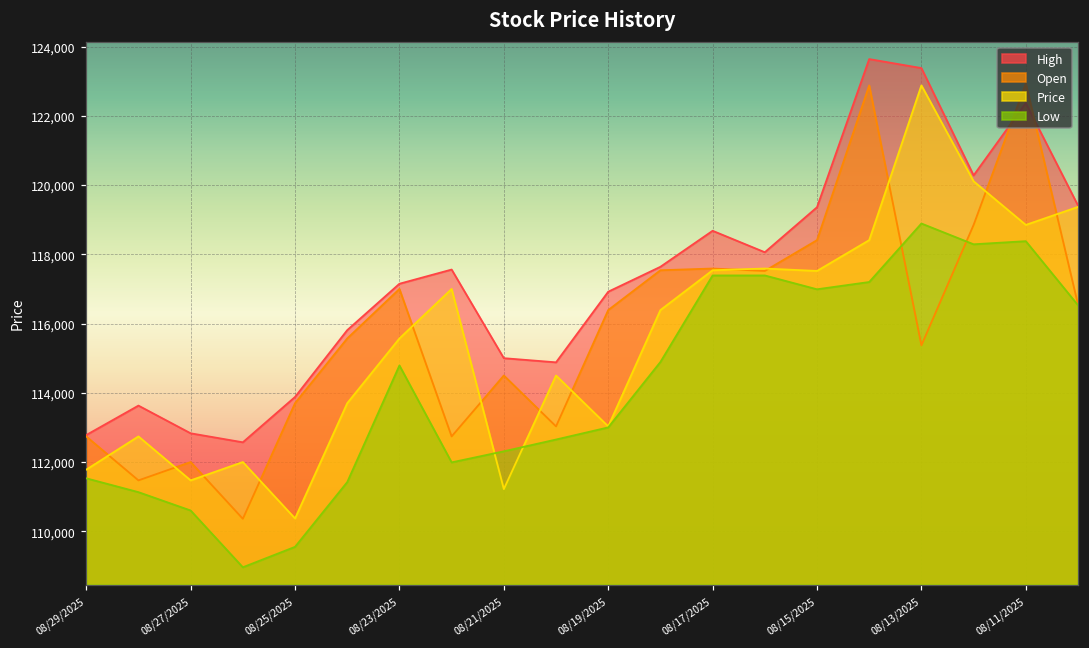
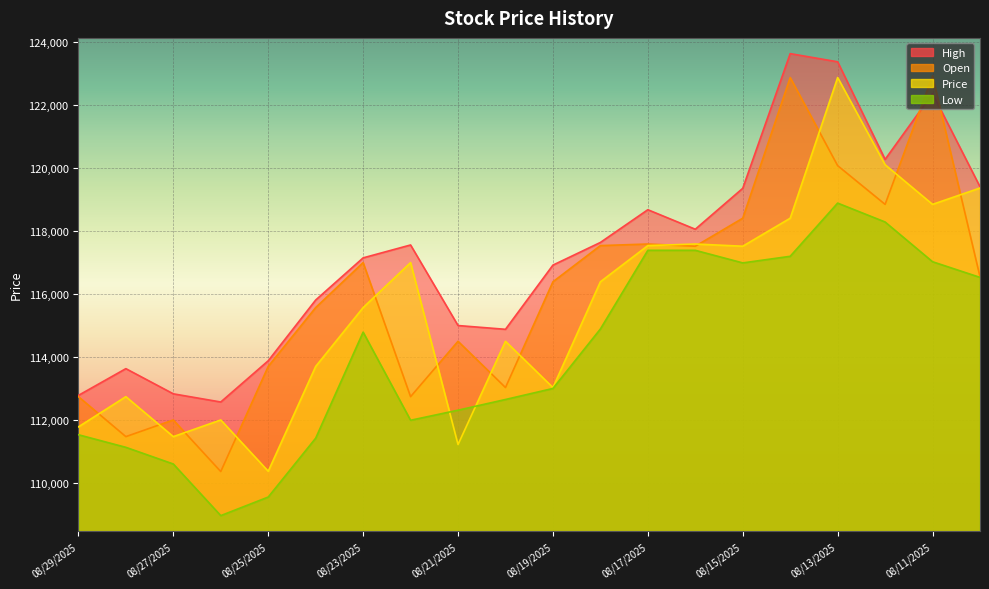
  {
    "High": {
      "08/27/2025": "112,800",
      "08/25/2025": "113,900",
      "08/23/2025": "117,200",
      "08/21/2025": "115,000",
      "08/19/2025": "116,900",
      "08/17/2025": "118,700",
      "08/15/2025": "119,400",
      "08/13/2025": "123,400"
    },
    "Open": {
      "08/27/2025": "112,000",
      "08/25/2025": "113,700",
      "08/23/2025": "117,000",
      "08/21/2025": "114,500",
      "08/19/2025": "116,400",
      "08/15/2025": "118,400",
-     "08/13/2025": "115,400"
+     "08/13/2025": "120,100"
    },
    "Price": {
      "08/29/2025": "111,800",
      "08/27/2025": "111,500",
      "08/25/2025": "110,400",
      "08/23/2025": "115,600",
      "08/21/2025": "111,200",
      "08/15/2025": "117,500",
      "08/13/2025": "122,900",
      "08/11/2025": "118,900"
    },
    "Low": {
      "08/29/2025": "111,500",
      "08/27/2025": "110,600",
      "08/25/2025": "109,600",
      "08/23/2025": "114,800",
      "08/21/2025": "112,300",
      "08/17/2025": "117,400",
      "08/15/2025": "117,000",
      "08/13/2025": "118,900",
-     "08/11/2025": "118,400"
+     "08/11/2025": "117,000"
    }
  }
